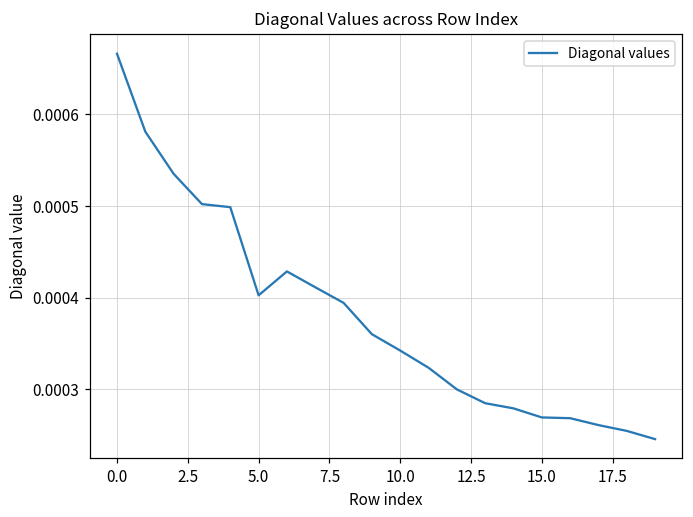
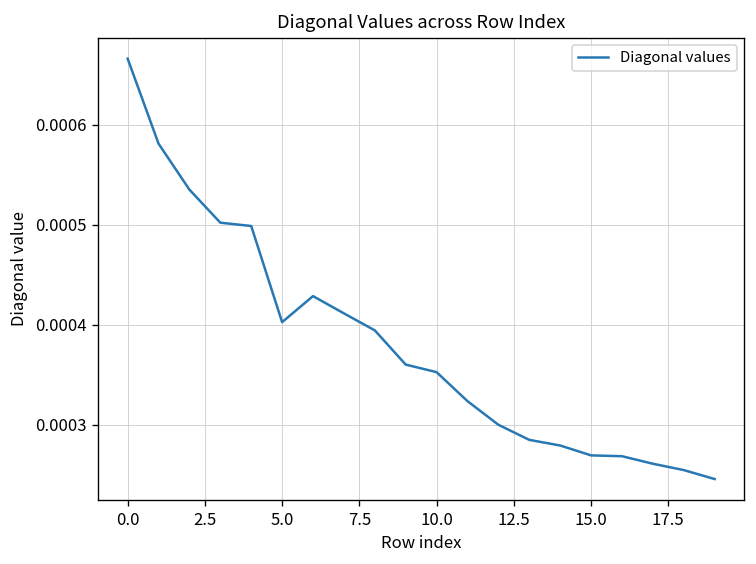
  {
    "0.0": 0.00067,
    "5.0": 0.00040,
-   "10.0": 0.00034,
+   "10.0": 0.00035,
    "15.0": 0.00027
  }
